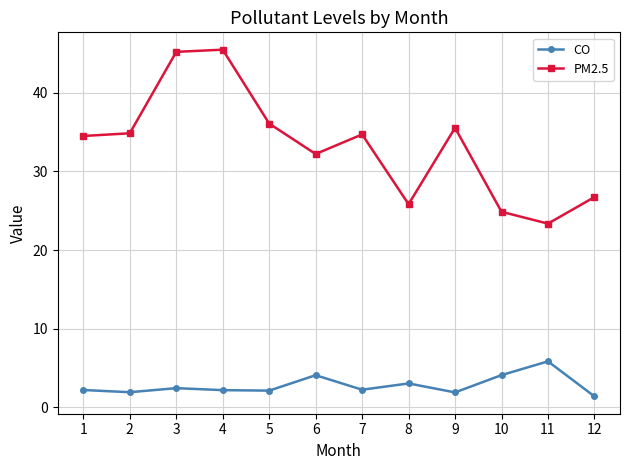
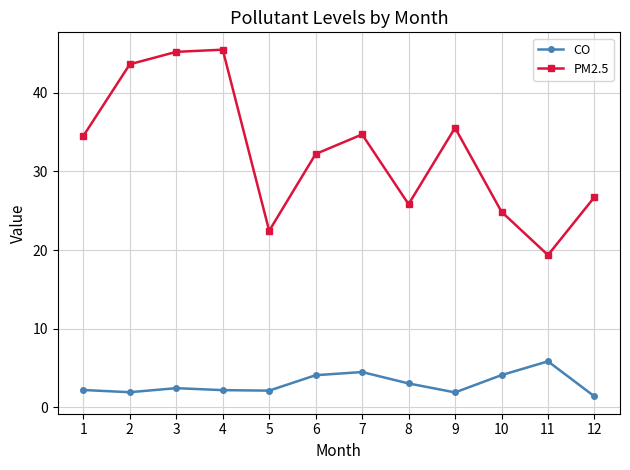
  {
    "CO": {
      "1": 2,
      "2": 2,
      "3": 2,
      "4": 2,
      "5": 2,
      "6": 4,
-     "7": 2,
+     "7": 4,
      "8": 3,
      "9": 2,
      "10": 4,
      "11": 6,
      "12": 1
    },
    "PM2.5": {
      "1": 35,
-     "2": 35,
+     "2": 44,
      "3": 45,
      "4": 46,
-     "5": 36,
+     "5": 22,
      "6": 32,
      "7": 35,
      "8": 26,
      "9": 36,
      "10": 25,
-     "11": 23,
+     "11": 19,
      "12": 27
    }
  }
